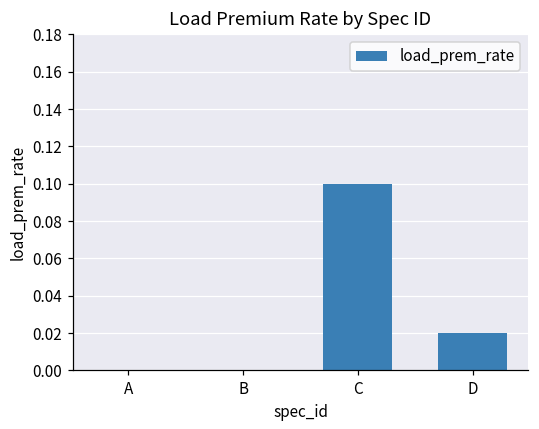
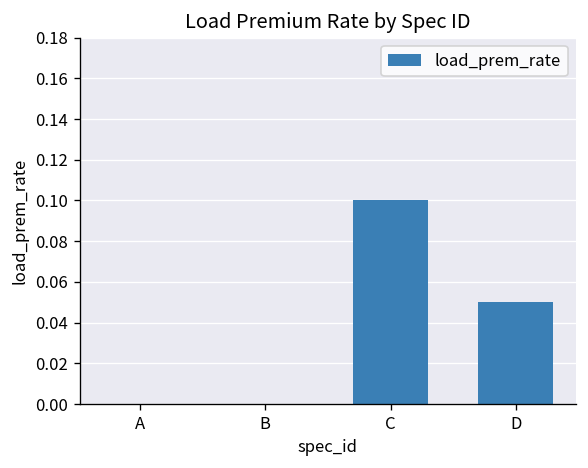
  {
    "A": 0.00,
    "B": 0.00,
    "C": 0.10,
-   "D": 0.02
+   "D": 0.05
  }
